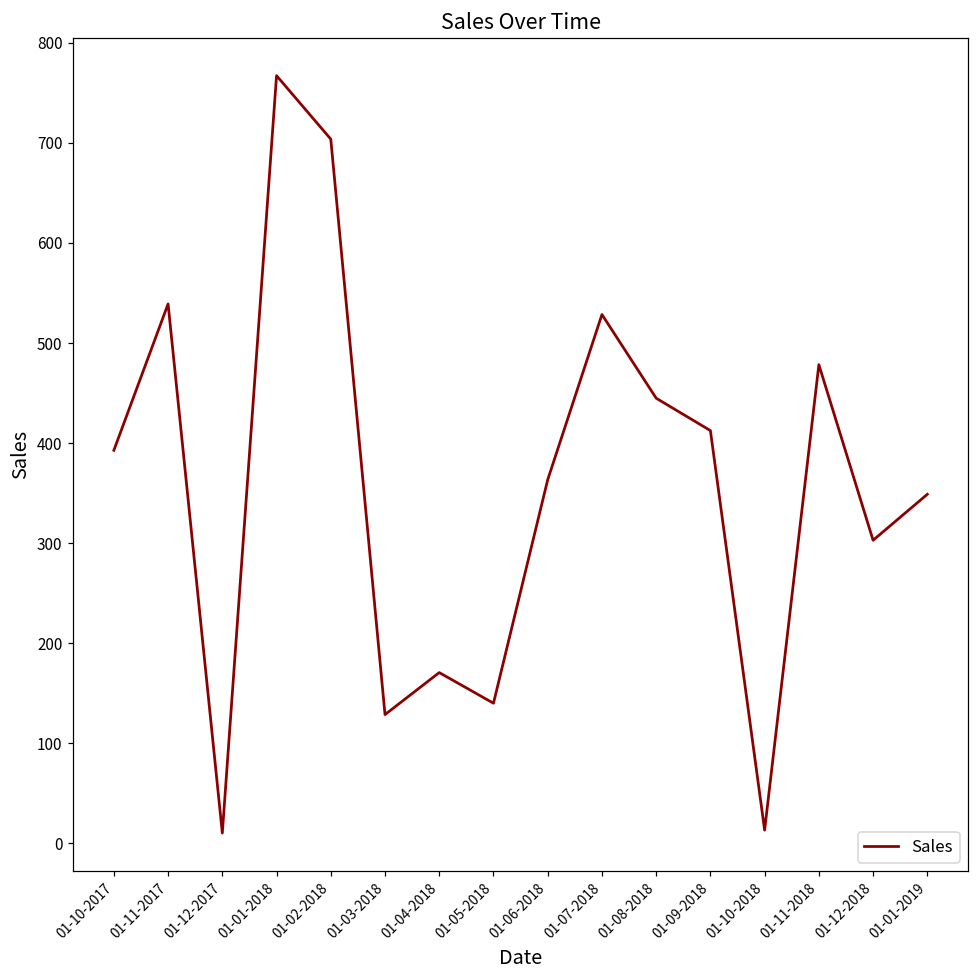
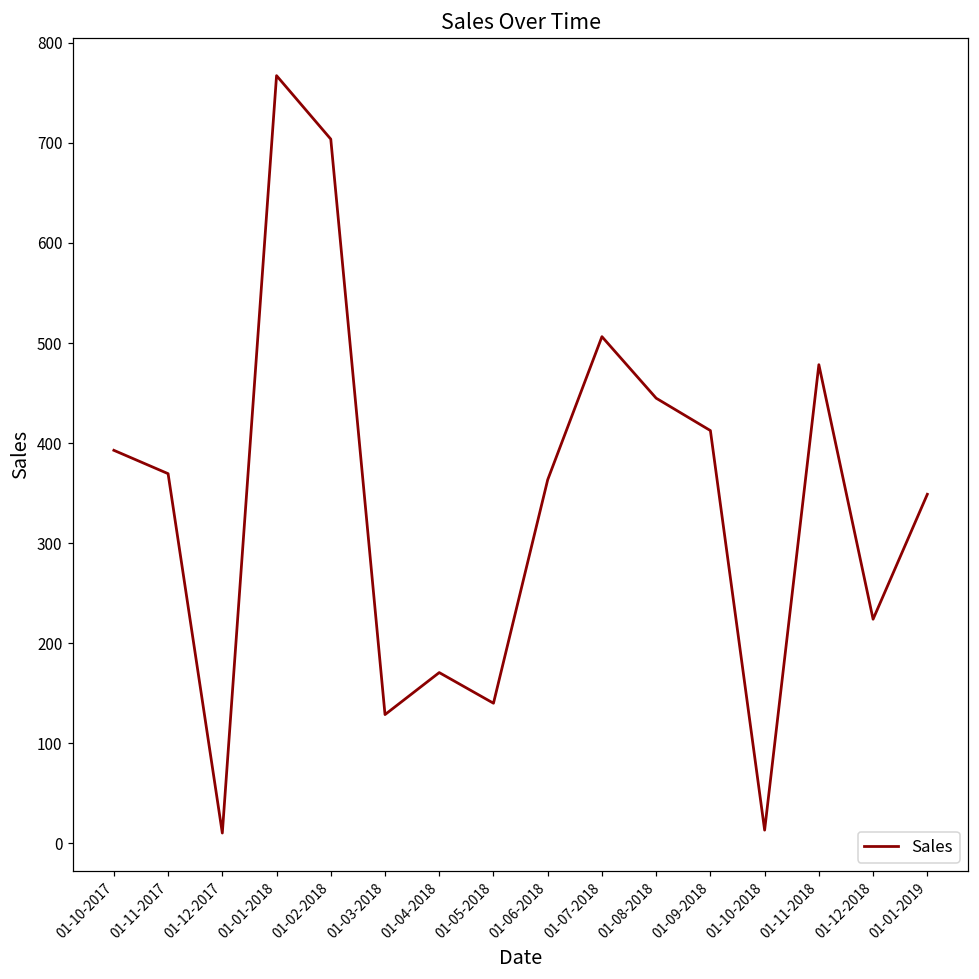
  {
    "01-10-2017": 390,
-   "01-11-2017": 540,
+   "01-11-2017": 370,
    "01-12-2017": 10,
    "01-01-2018": 770,
    "01-02-2018": 700,
    "01-03-2018": 130,
    "01-04-2018": 170,
    "01-05-2018": 140,
    "01-06-2018": 360,
-   "01-07-2018": 530,
+   "01-07-2018": 510,
    "01-08-2018": 440,
    "01-09-2018": 410,
    "01-10-2018": 10,
    "01-11-2018": 480,
-   "01-12-2018": 300,
+   "01-12-2018": 220,
    "01-01-2019": 350
  }
